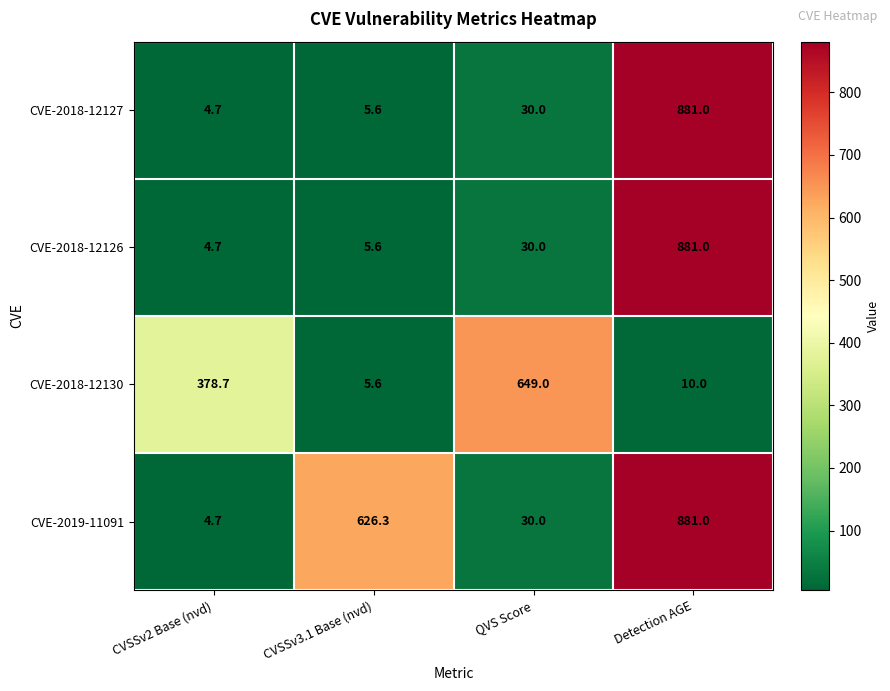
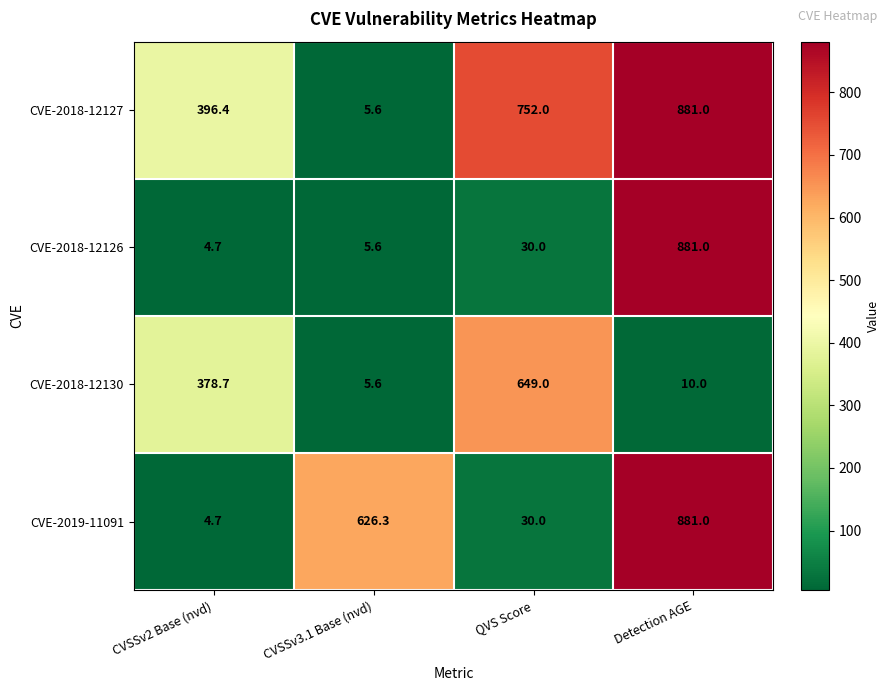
  {
    "CVE-2018-12127": {
-     "CVSSv2 Base (nvd)": 4.7,
+     "CVSSv2 Base (nvd)": 396.4,
      "CVSSv3.1 Base (nvd)": 5.6,
-     "QVS Score": 30.0,
+     "QVS Score": 752.0,
      "Detection AGE": 881.0
    },
    "CVE-2018-12126": {
      "CVSSv2 Base (nvd)": 4.7,
      "CVSSv3.1 Base (nvd)": 5.6,
      "QVS Score": 30.0,
      "Detection AGE": 881.0
    },
    "CVE-2018-12130": {
      "CVSSv2 Base (nvd)": 378.7,
      "CVSSv3.1 Base (nvd)": 5.6,
      "QVS Score": 649.0,
      "Detection AGE": 10.0
    },
    "CVE-2019-11091": {
      "CVSSv2 Base (nvd)": 4.7,
      "CVSSv3.1 Base (nvd)": 626.3,
      "QVS Score": 30.0,
      "Detection AGE": 881.0
    }
  }
